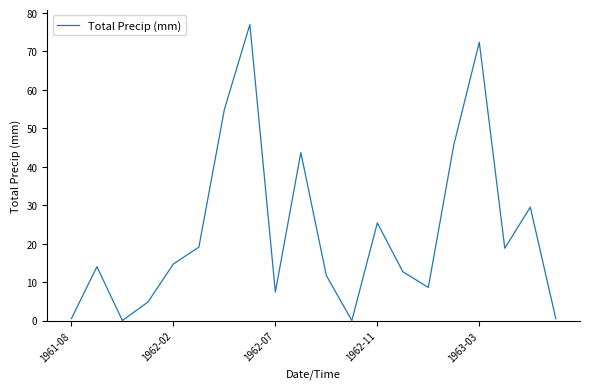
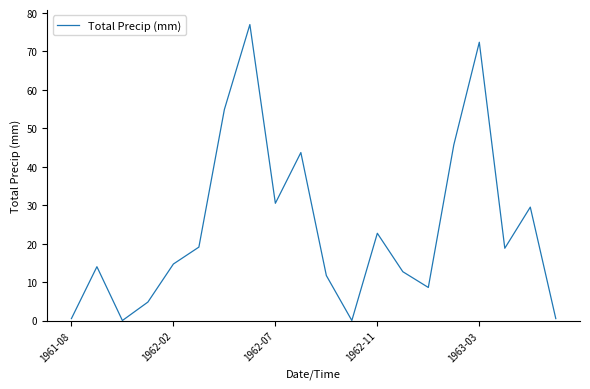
  {
    "1961-08": 1,
    "1962-02": 15,
-   "1962-07": 7,
-   "1962-11": 25,
+   "1962-07": 31,
+   "1962-11": 23,
    "1963-03": 72
  }
